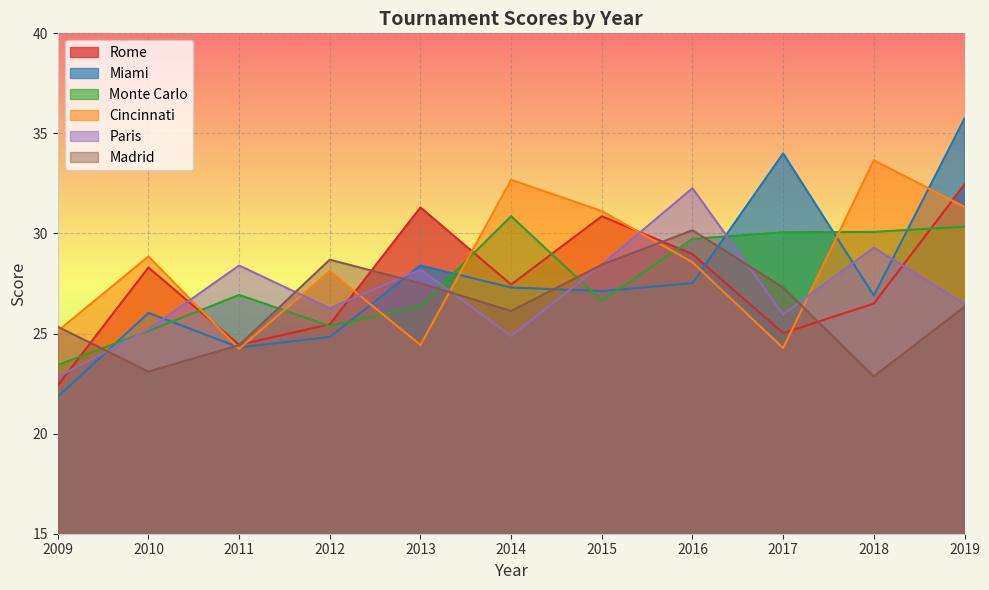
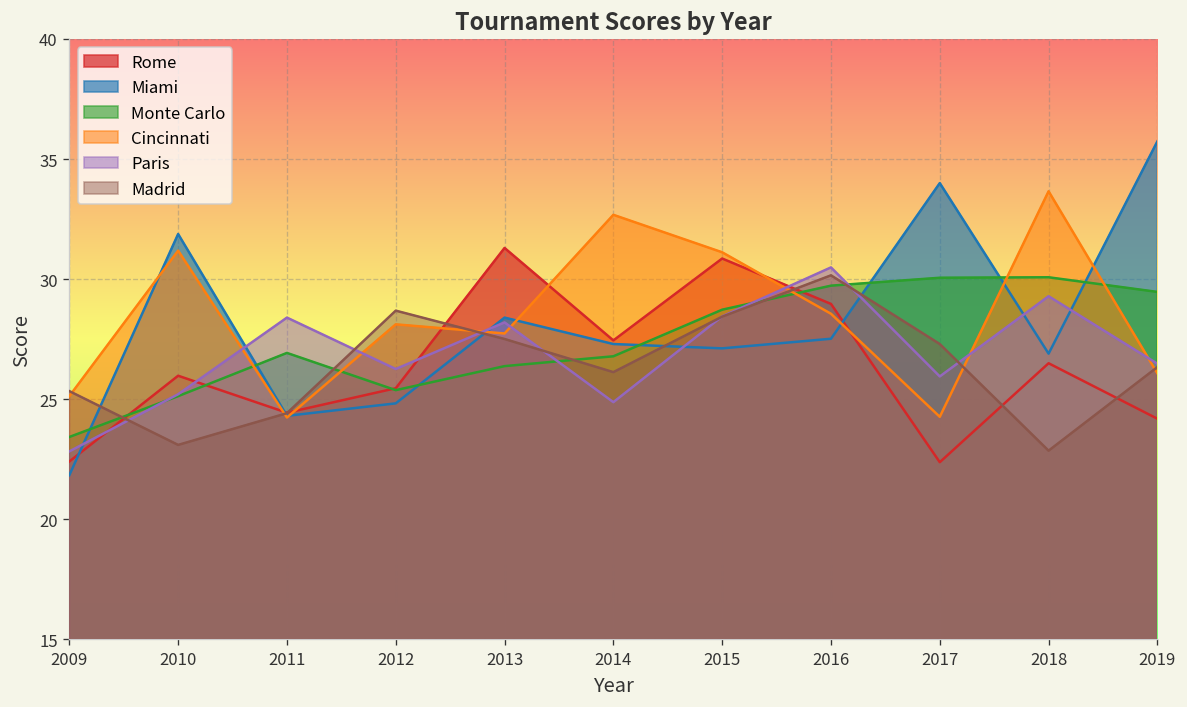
  {
    "Rome": {
      "2009": 22.4,
-     "2010": 28.3,
+     "2010": 26.0,
      "2013": 31.3,
      "2014": 27.5,
      "2015": 30.9,
      "2016": 29.0,
-     "2017": 25.0,
+     "2017": 22.4,
      "2018": 26.5,
-     "2019": 32.5
+     "2019": 24.2
    },
    "Miami": {
      "2009": 21.8,
-     "2010": 26.0,
+     "2010": 31.9,
      "2012": 24.8,
      "2013": 28.4,
      "2014": 27.3,
      "2015": 27.1,
      "2016": 27.5,
      "2017": 34.0,
      "2018": 26.9,
      "2019": 35.7
    },
    "Monte Carlo": {
      "2009": 23.4,
      "2011": 26.9,
      "2013": 26.4,
-     "2014": 30.9,
-     "2015": 26.6,
+     "2014": 26.8,
+     "2015": 28.7,
      "2016": 29.7,
      "2017": 30.1,
      "2018": 30.1,
-     "2019": 30.3
+     "2019": 29.5
    },
    "Cincinnati": {
      "2009": 25.1,
-     "2010": 28.9,
+     "2010": 31.2,
      "2012": 28.1,
-     "2013": 24.4,
+     "2013": 27.7,
      "2014": 32.7,
      "2015": 31.1,
      "2016": 28.6,
      "2017": 24.3,
      "2018": 33.7,
-     "2019": 31.3
+     "2019": 26.1
    },
    "Paris": {
      "2009": 22.8,
      "2011": 28.4,
      "2012": 26.3,
      "2013": 28.2,
      "2014": 24.9,
-     "2016": 32.3,
+     "2016": 30.5,
      "2017": 26.0,
      "2018": 29.3,
      "2019": 26.5
    },
    "Madrid": {
      "2009": 25.3,
      "2010": 23.1,
      "2012": 28.7,
      "2013": 27.5,
      "2014": 26.1,
      "2016": 30.2,
      "2017": 27.3,
      "2018": 22.9,
      "2019": 26.3
    }
  }
